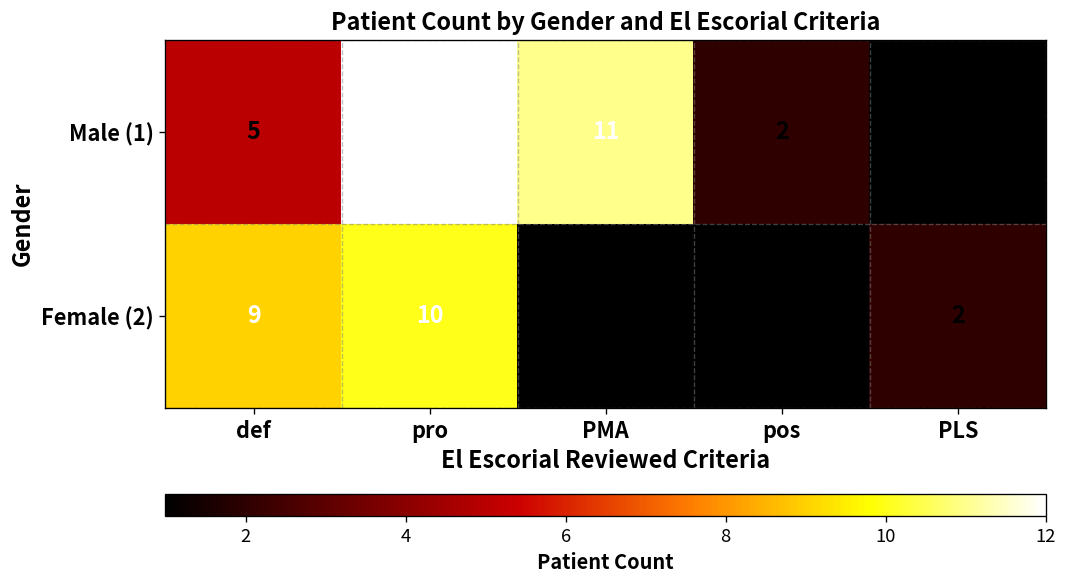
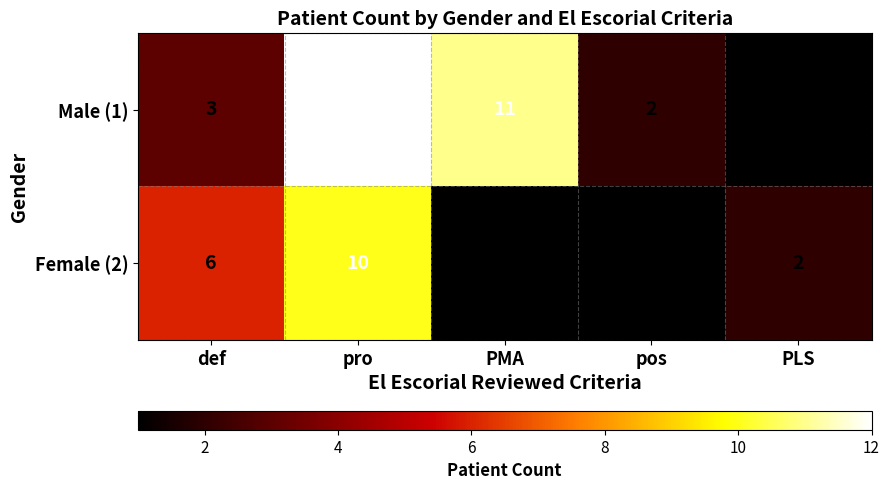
  {
    "Male (1)": {
-     "def": 5,
+     "def": 3,
      "PMA": 11
    },
    "Female (2)": {
-     "def": 9,
+     "def": 6,
      "pro": 10
    }
  }
